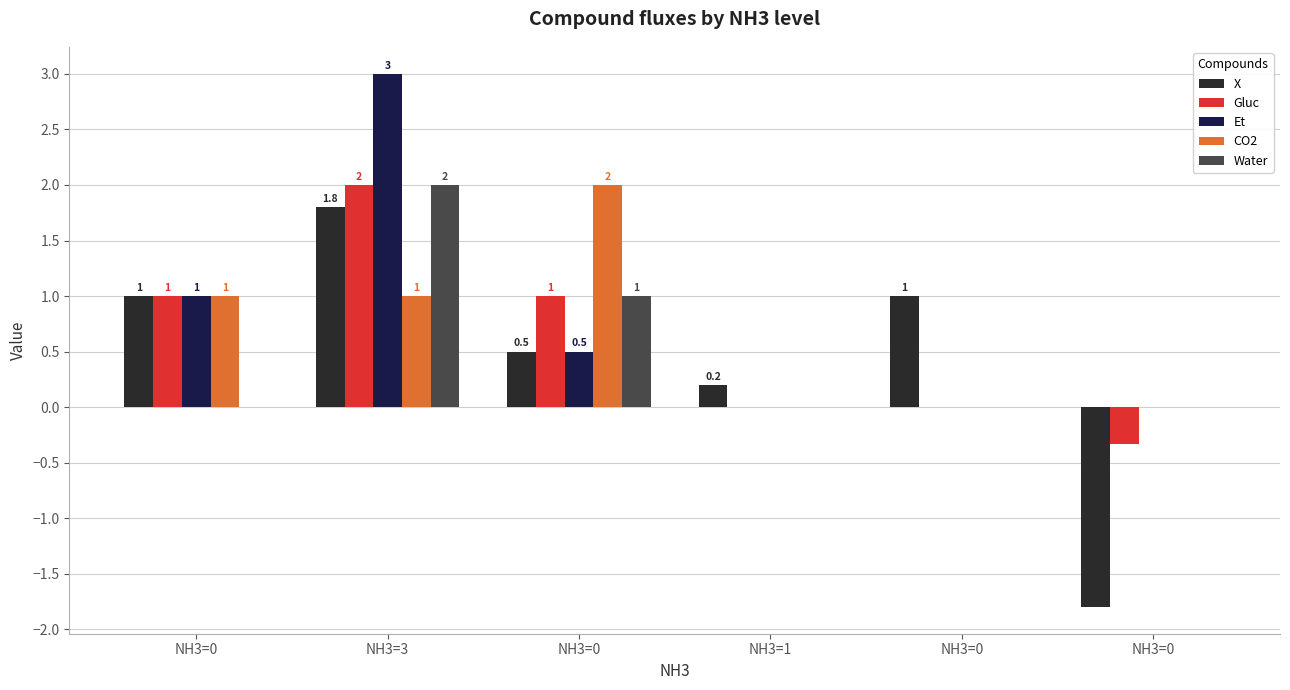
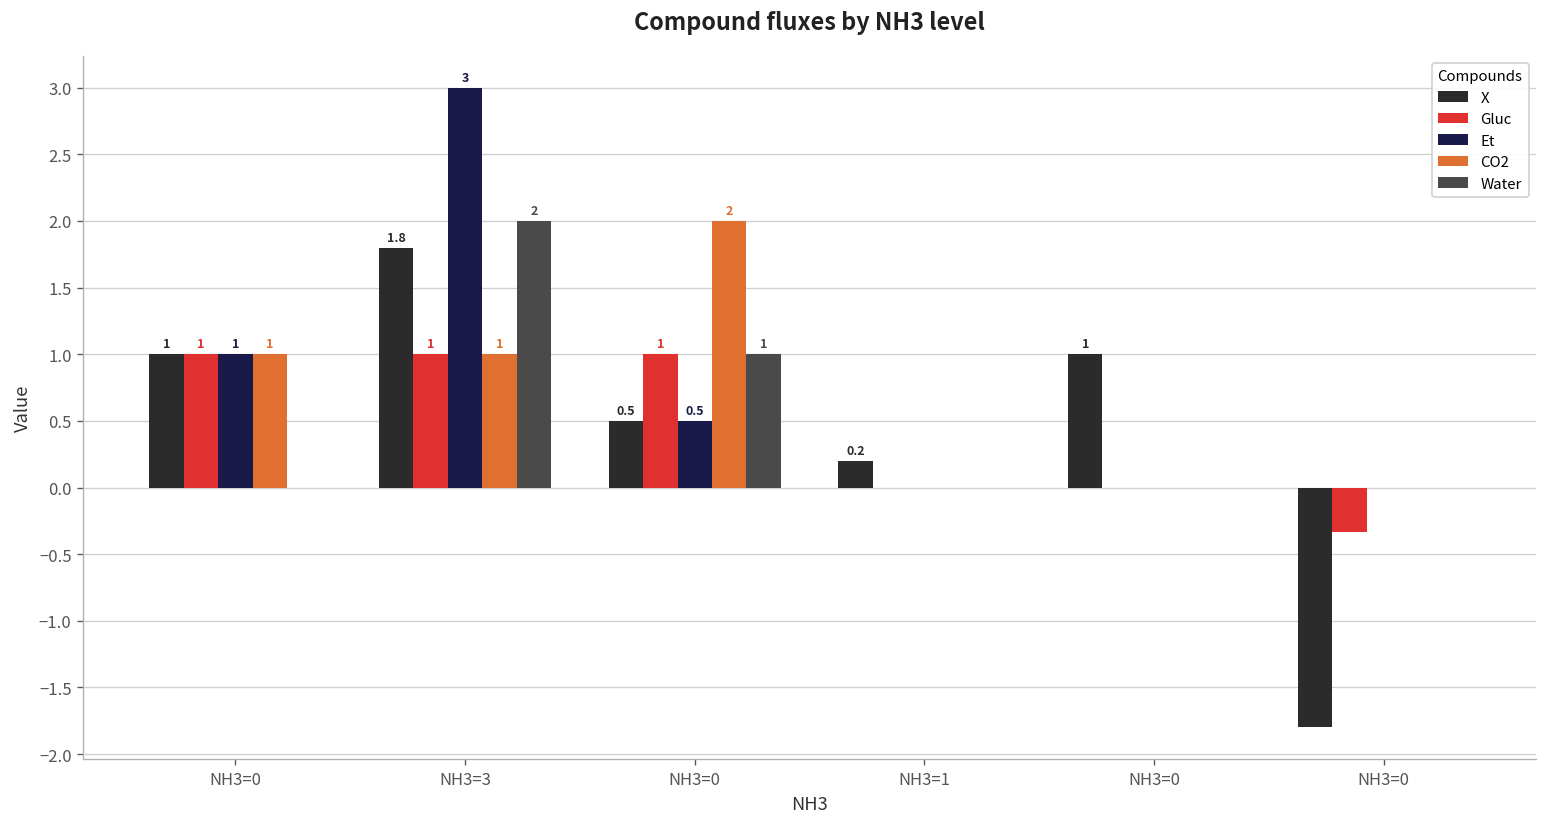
  {
    "Gluc": {
-     "NH3=3": 2
+     "NH3=3": 1
    },
    "CO2": {
      "NH3=3": 1
    }
  }
